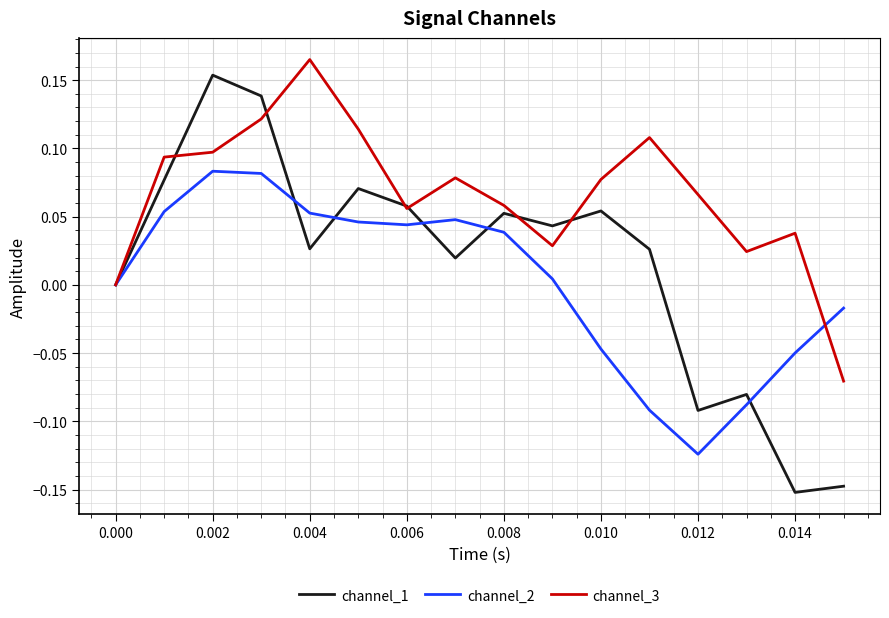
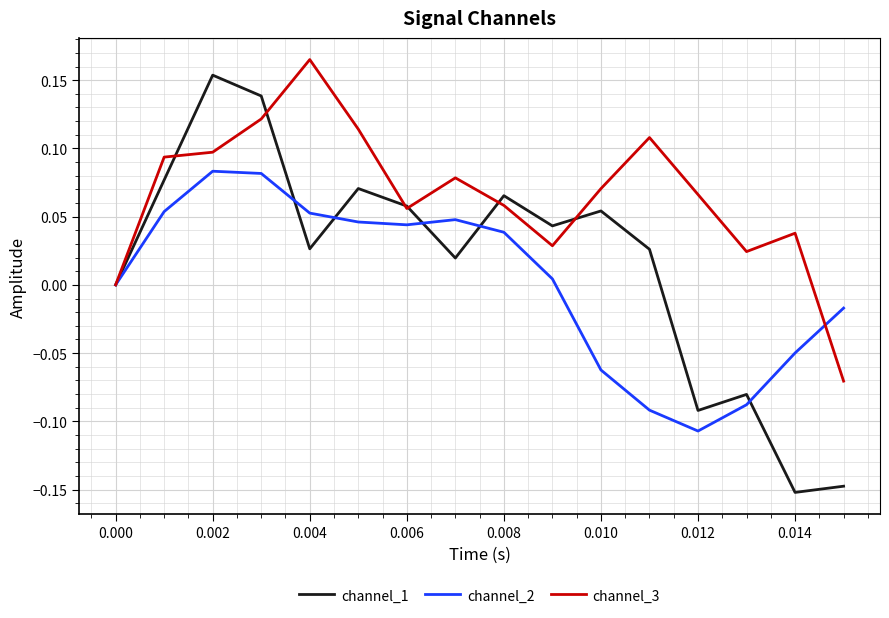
  {
    "channel_1": {
      "0.002": 0.154,
      "0.004": 0.026,
-     "0.008": 0.052,
+     "0.008": 0.065,
      "0.010": 0.054,
      "0.012": -0.092,
      "0.014": -0.152
    },
    "channel_2": {
      "0.002": 0.083,
      "0.004": 0.053,
      "0.006": 0.044,
      "0.008": 0.039,
-     "0.010": -0.047,
-     "0.012": -0.124,
+     "0.010": -0.062,
+     "0.012": -0.107,
      "0.014": -0.050
    },
    "channel_3": {
      "0.002": 0.097,
      "0.004": 0.165,
      "0.008": 0.058,
-     "0.010": 0.077,
+     "0.010": 0.071,
      "0.012": 0.066,
      "0.014": 0.038
    }
  }
